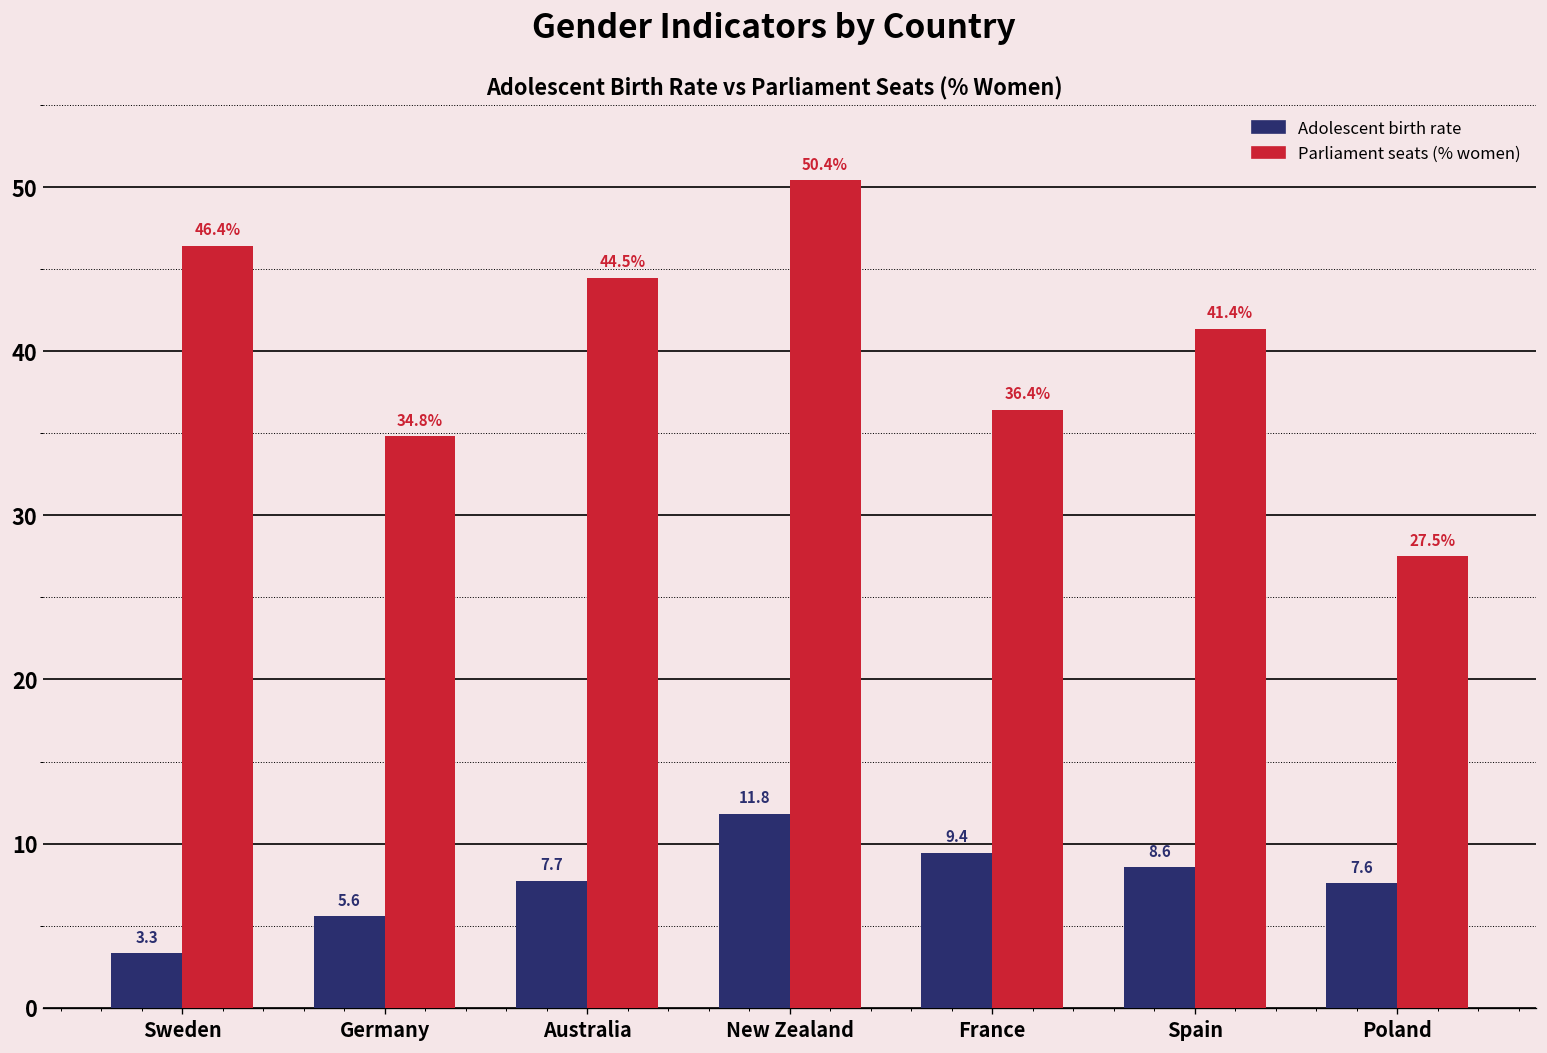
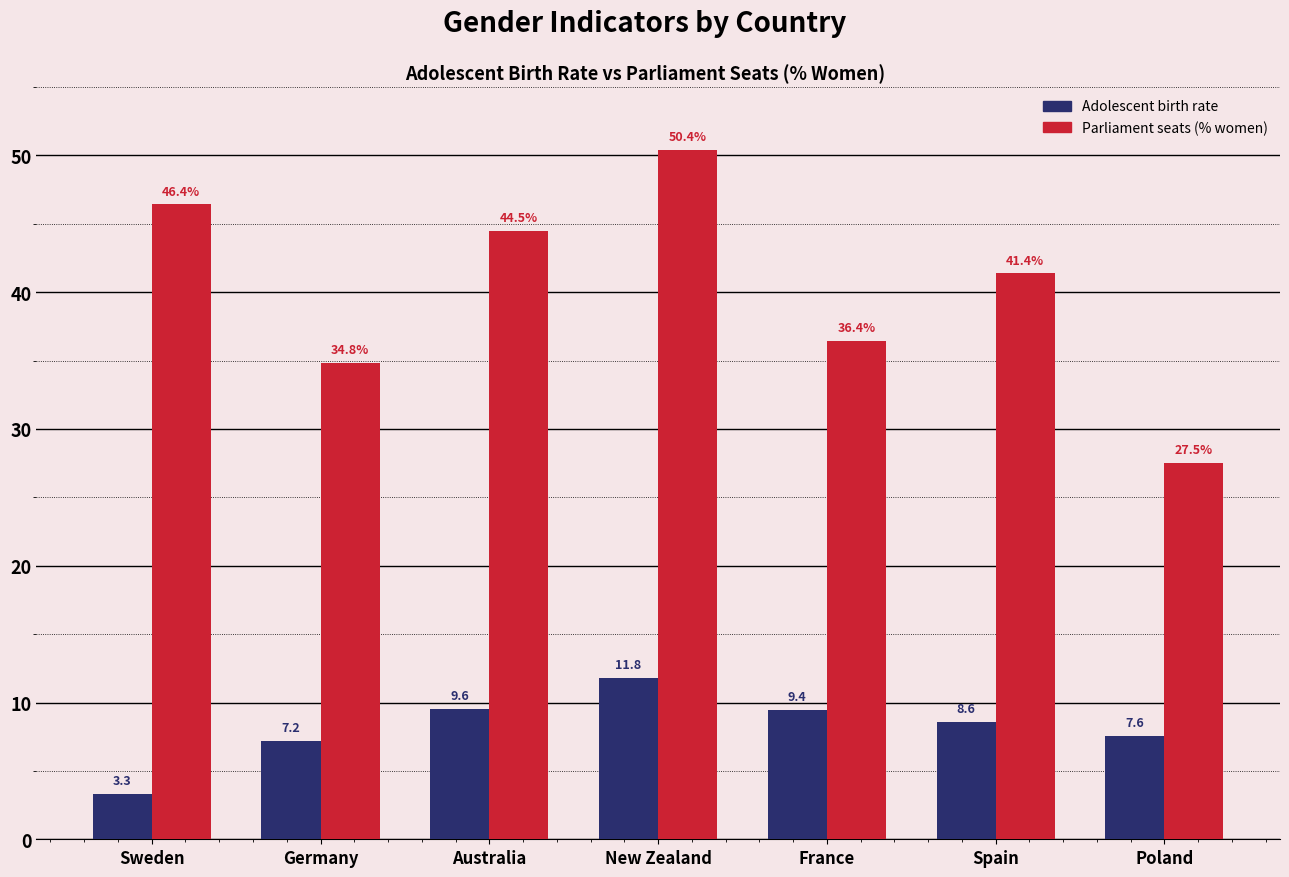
  {
    "Adolescent birth rate": {
      "Sweden": 3.3,
-     "Germany": 5.6,
-     "Australia": 7.7,
+     "Germany": 7.2,
+     "Australia": 9.6,
      "New Zealand": 11.8,
      "France": 9.4,
      "Spain": 8.6,
      "Poland": 7.6
    }
  }
